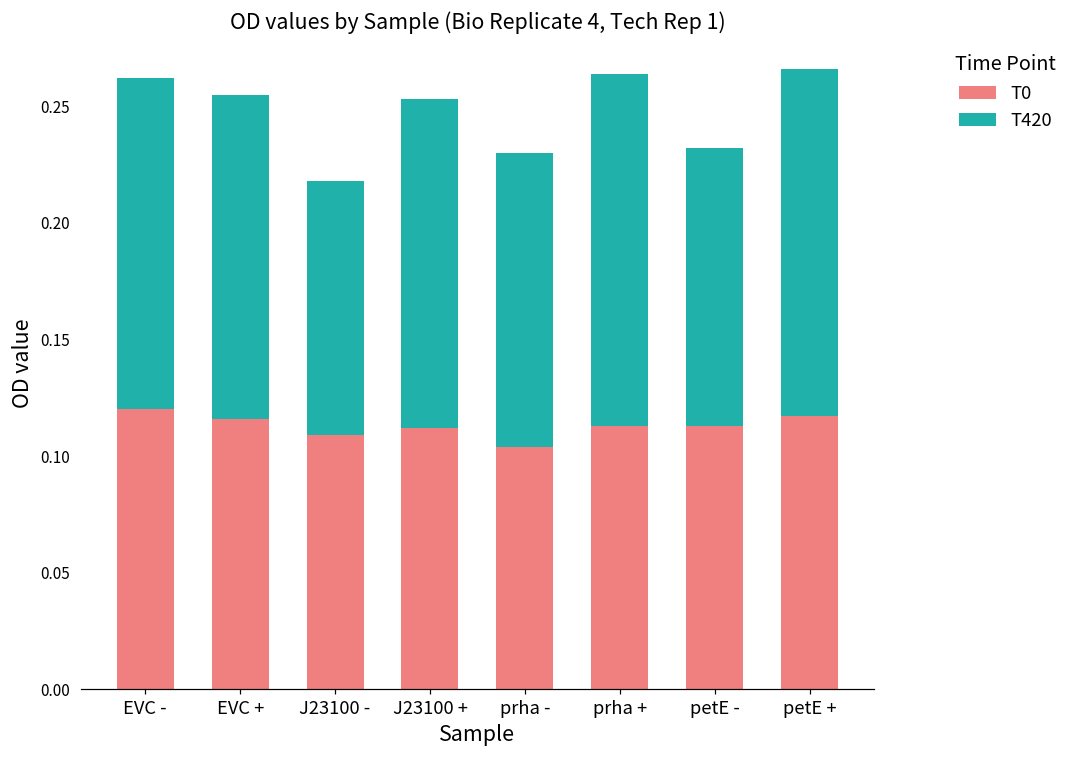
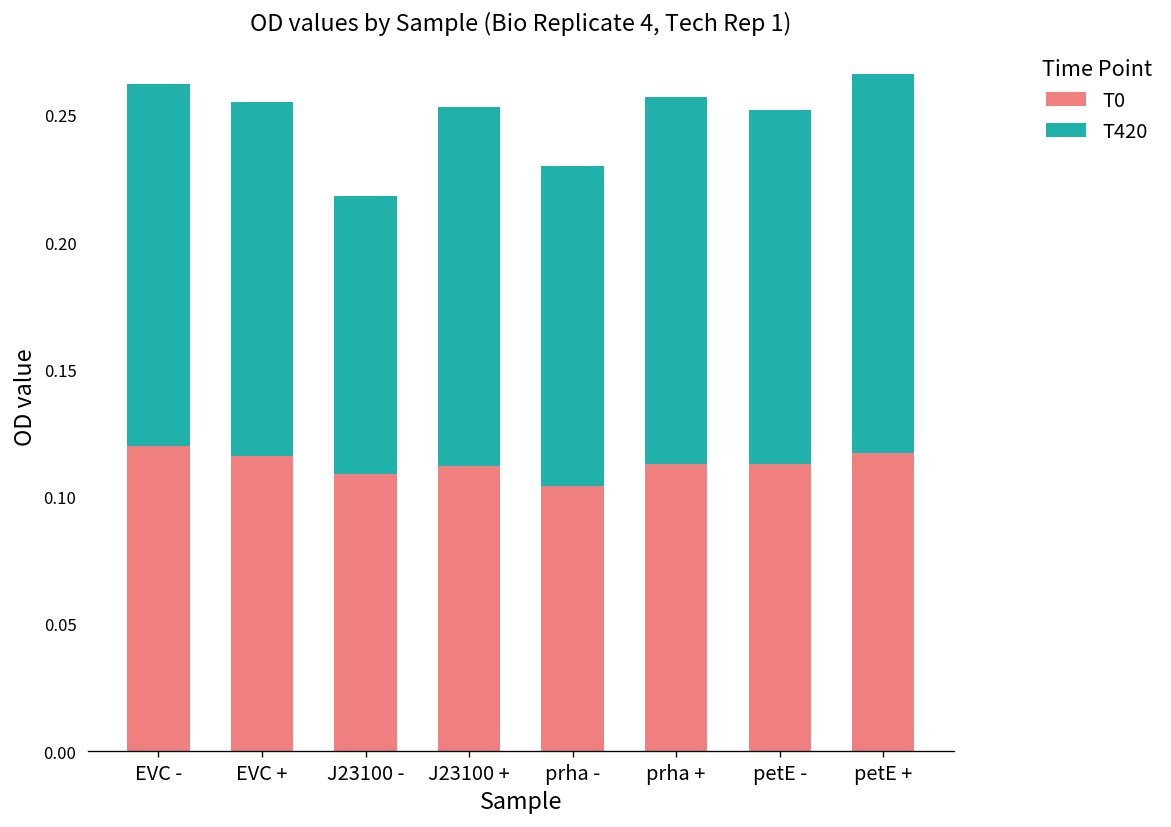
  {
    "T0": {
      "EVC -": 0.120,
      "EVC +": 0.116,
      "J23100 -": 0.109,
      "J23100 +": 0.112,
      "prha -": 0.104,
      "prha +": 0.113,
      "petE -": 0.113,
      "petE +": 0.117
    },
    "T420": {
      "EVC -": 0.142,
      "EVC +": 0.139,
      "J23100 -": 0.109,
      "J23100 +": 0.141,
      "prha -": 0.126,
-     "prha +": 0.151,
-     "petE -": 0.119,
+     "prha +": 0.144,
+     "petE -": 0.139,
      "petE +": 0.149
    }
  }
